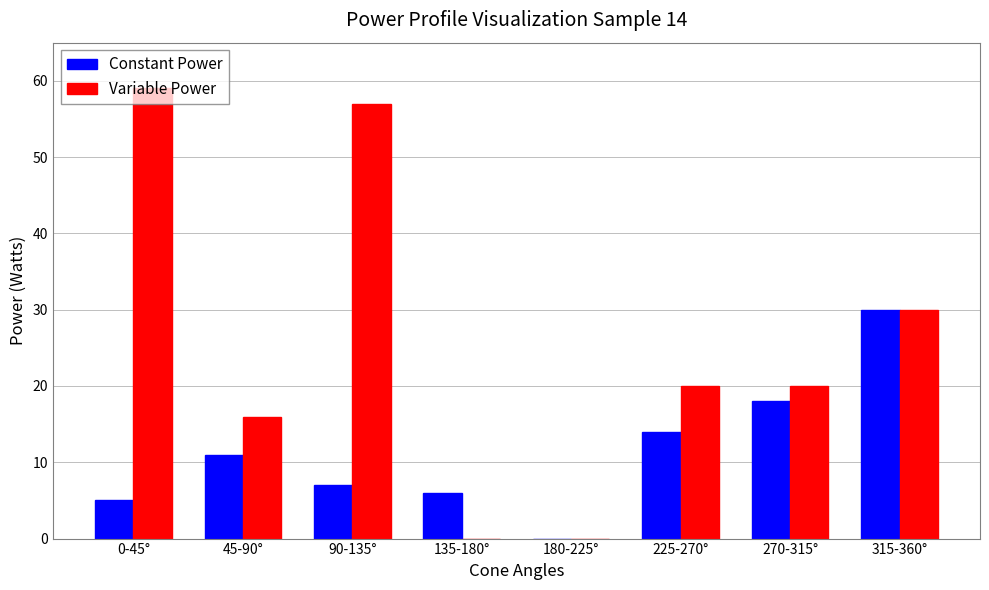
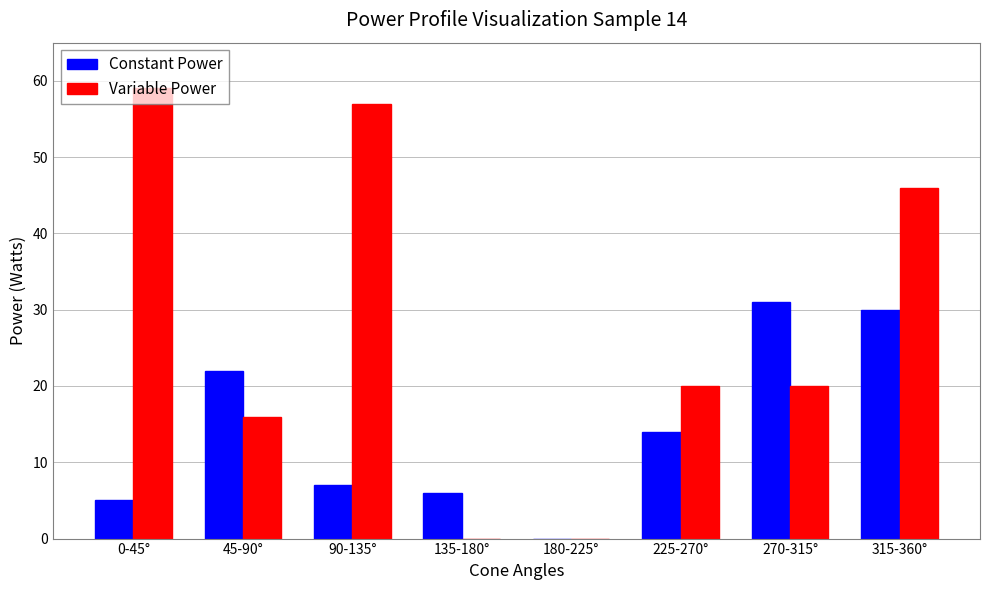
  {
    "Constant Power": {
      "0-45°": 5,
-     "45-90°": 11,
+     "45-90°": 22,
      "90-135°": 7,
      "135-180°": 6,
      "180-225°": 0,
      "225-270°": 14,
-     "270-315°": 18,
+     "270-315°": 31,
      "315-360°": 30
    },
    "Variable Power": {
      "45-90°": 16,
      "90-135°": 57,
      "135-180°": 0,
      "180-225°": 0,
      "225-270°": 20,
      "270-315°": 20,
-     "315-360°": 30
+     "315-360°": 46
    }
  }
